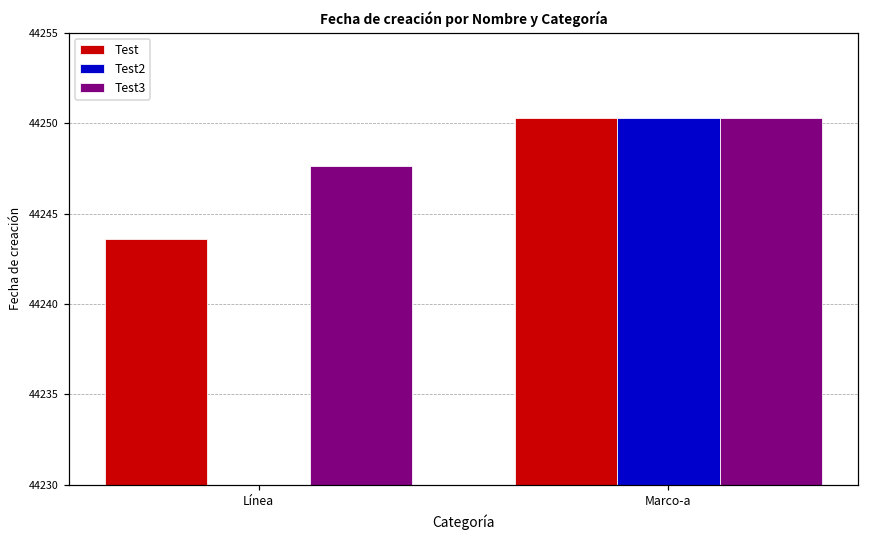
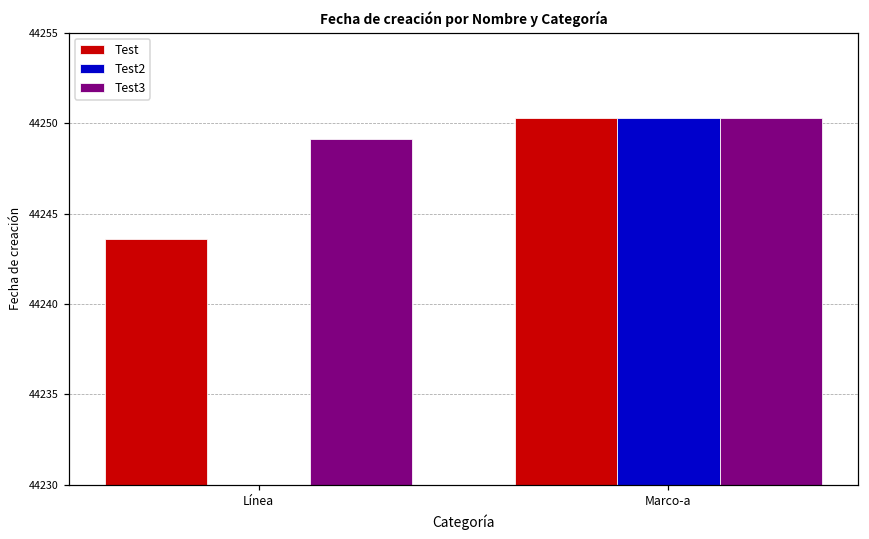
  {
    "Test": {
      "Línea": 44243.6,
      "Marco-a": 44250.3
    },
    "Test2": {
      "Marco-a": 44250.3
    },
    "Test3": {
-     "Línea": 44247.6,
+     "Línea": 44249.1,
      "Marco-a": 44250.3
    }
  }
